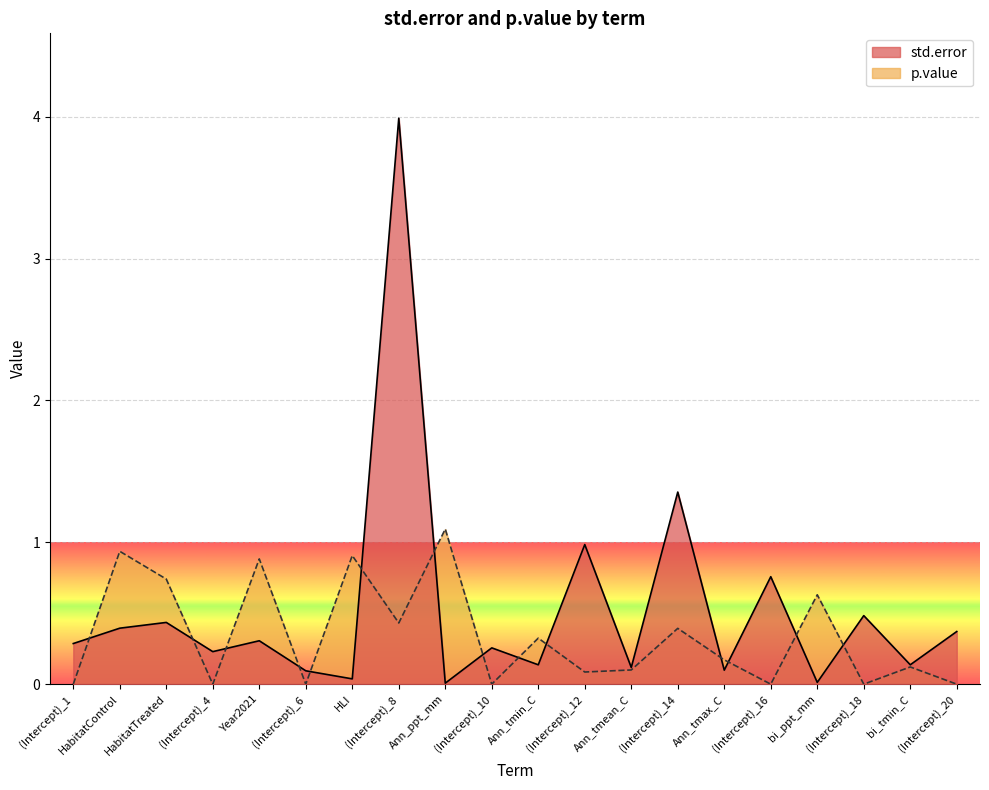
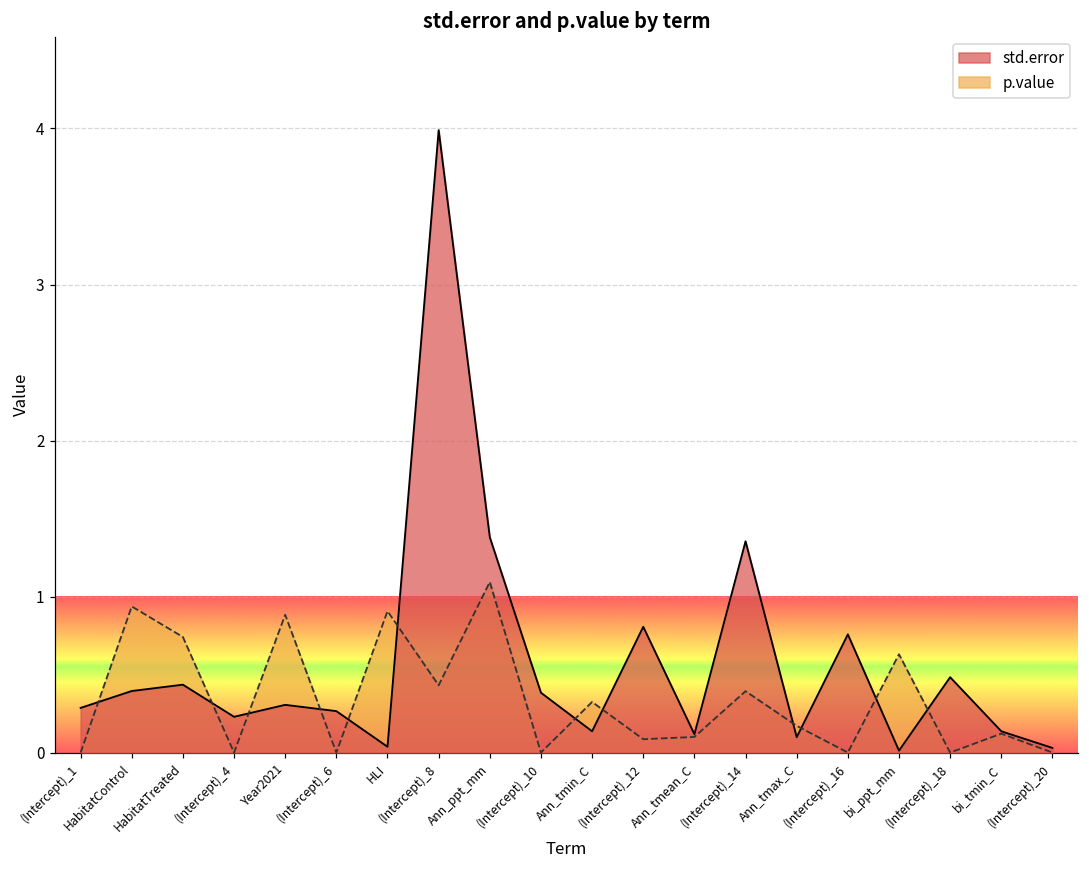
  {
    "std.error": {
      "(Intercept)_1": 0.29,
      "HabitatControl": 0.39,
      "HabitatTreated": 0.44,
      "(Intercept)_4": 0.23,
      "Year2021": 0.31,
-     "(Intercept)_6": 0.09,
+     "(Intercept)_6": 0.27,
      "HLI": 0.04,
      "(Intercept)_8": 3.99,
-     "Ann_ppt_mm": 0.01,
-     "(Intercept)_10": 0.26,
+     "Ann_ppt_mm": 1.38,
+     "(Intercept)_10": 0.38,
      "Ann_tmin_C": 0.14,
-     "(Intercept)_12": 0.98,
+     "(Intercept)_12": 0.81,
      "(Intercept)_14": 1.35,
      "Ann_tmax_C": 0.10,
      "(Intercept)_16": 0.76,
      "bi_ppt_mm": 0.01,
      "(Intercept)_18": 0.48,
-     "(Intercept)_20": 0.37
+     "(Intercept)_20": 0.03
    },
    "p.value": {
      "(Intercept)_1": 0.00,
      "HabitatControl": 0.94,
      "HabitatTreated": 0.74,
      "(Intercept)_4": 0.00,
      "Year2021": 0.88,
      "(Intercept)_6": 0.00,
      "HLI": 0.91,
      "(Intercept)_8": 0.43,
      "Ann_ppt_mm": 1.09,
      "(Intercept)_10": 0.00,
      "Ann_tmin_C": 0.32,
      "(Intercept)_12": 0.09,
      "(Intercept)_14": 0.39,
      "Ann_tmax_C": 0.17,
      "(Intercept)_16": 0.00,
      "bi_ppt_mm": 0.63,
      "(Intercept)_18": 0.00,
      "(Intercept)_20": 0.00
    }
  }
